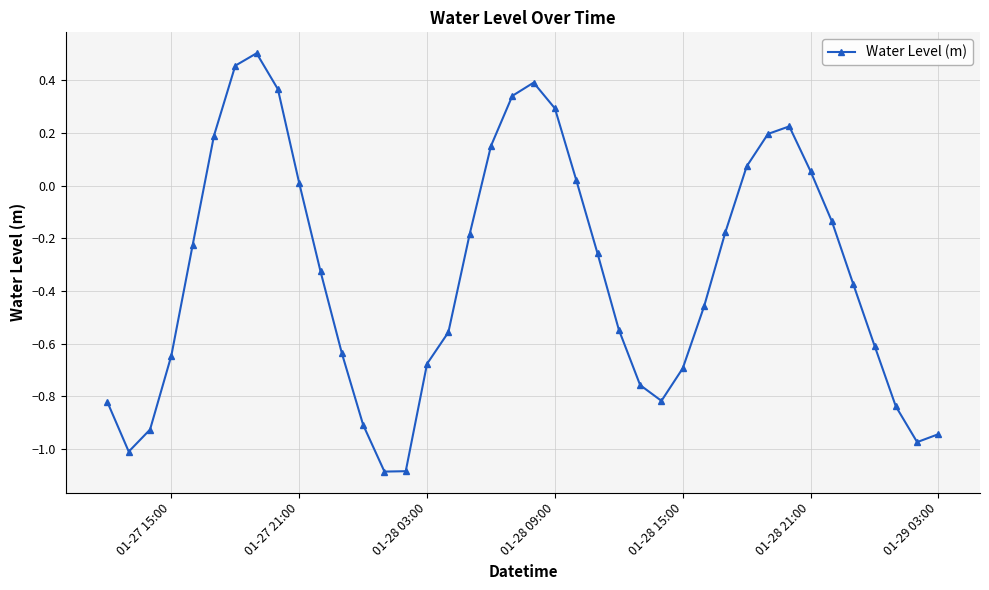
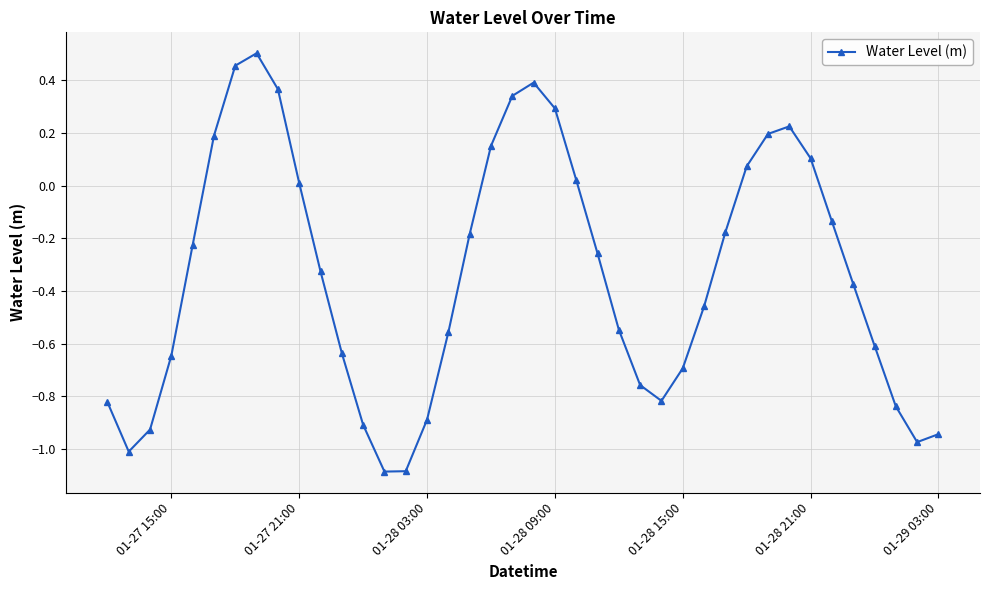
  {
    "01-27 15:00": -0.65,
    "01-27 21:00": 0.01,
-   "01-28 03:00": -0.68,
+   "01-28 03:00": -0.89,
    "01-28 09:00": 0.29,
    "01-28 15:00": -0.69,
-   "01-28 21:00": 0.05,
+   "01-28 21:00": 0.10,
    "01-29 03:00": -0.94
  }
